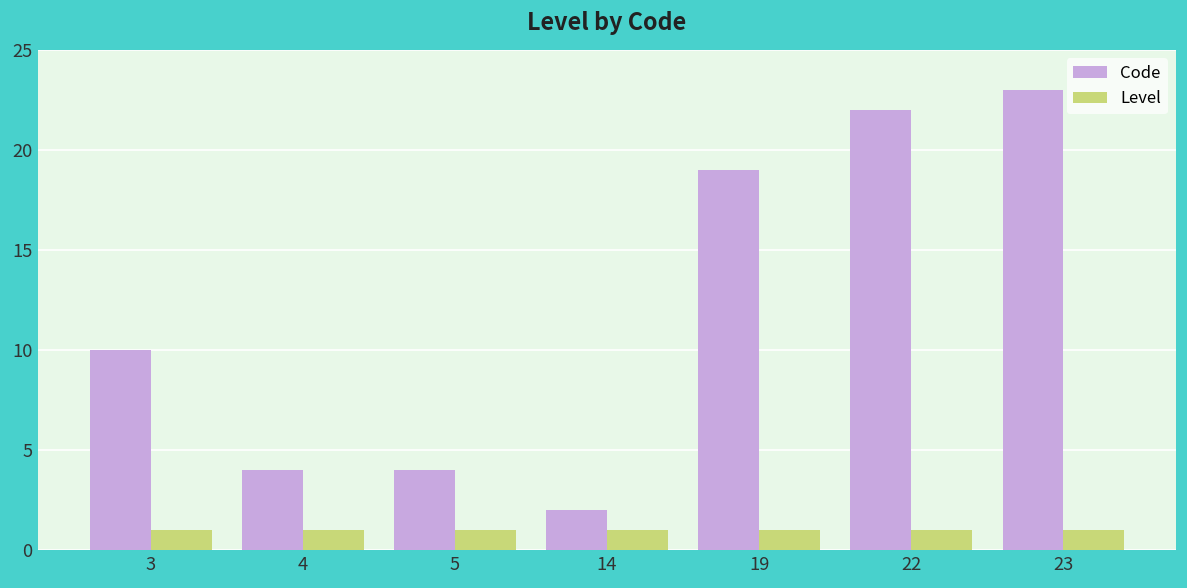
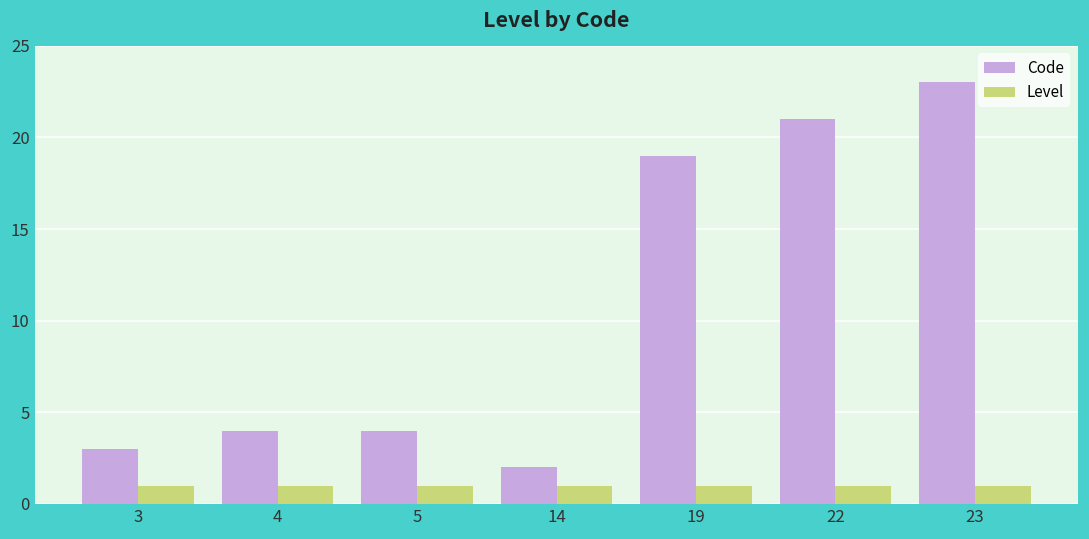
  {
    "Code": {
-     "3": 10,
+     "3": 3,
      "4": 4,
      "5": 4,
      "14": 2,
      "19": 19,
-     "22": 22,
+     "22": 21,
      "23": 23
    },
    "Level": {
      "3": 1,
      "4": 1,
      "5": 1,
      "14": 1,
      "19": 1,
      "22": 1,
      "23": 1
    }
  }
